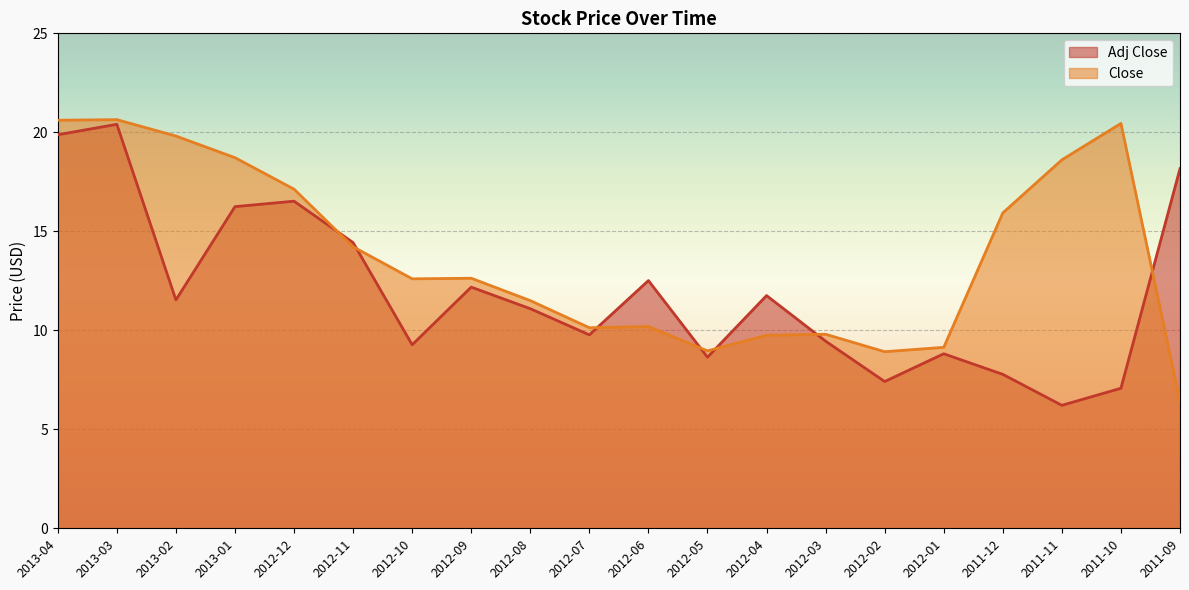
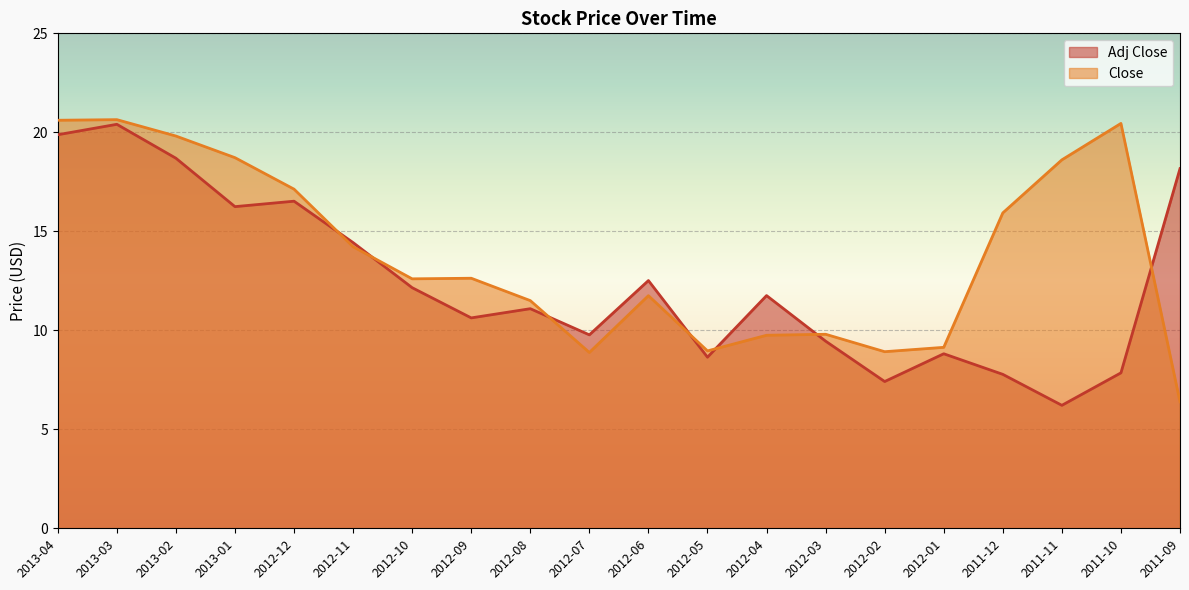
  {
    "Adj Close": {
      "2013-04": 19.9,
      "2013-03": 20.4,
-     "2013-02": 11.5,
+     "2013-02": 18.7,
      "2013-01": 16.2,
      "2012-12": 16.5,
      "2012-11": 14.4,
-     "2012-10": 9.3,
-     "2012-09": 12.2,
+     "2012-10": 12.2,
+     "2012-09": 10.6,
      "2012-08": 11.1,
      "2012-07": 9.8,
      "2012-06": 12.5,
      "2012-05": 8.6,
      "2012-04": 11.8,
      "2012-03": 9.5,
      "2012-02": 7.4,
      "2012-01": 8.8,
      "2011-12": 7.8,
      "2011-11": 6.2,
-     "2011-10": 7.1,
+     "2011-10": 7.9,
      "2011-09": 18.2
    },
    "Close": {
      "2013-04": 20.6,
      "2013-03": 20.6,
      "2013-02": 19.8,
      "2013-01": 18.7,
      "2012-12": 17.1,
      "2012-11": 14.2,
      "2012-10": 12.6,
      "2012-09": 12.6,
      "2012-08": 11.5,
-     "2012-07": 10.1,
-     "2012-06": 10.2,
+     "2012-07": 8.9,
+     "2012-06": 11.8,
      "2012-05": 9.0,
      "2012-04": 9.8,
      "2012-03": 9.8,
      "2012-02": 8.9,
      "2012-01": 9.1,
      "2011-12": 15.9,
      "2011-11": 18.6,
      "2011-10": 20.5,
      "2011-09": 6.4
    }
  }
